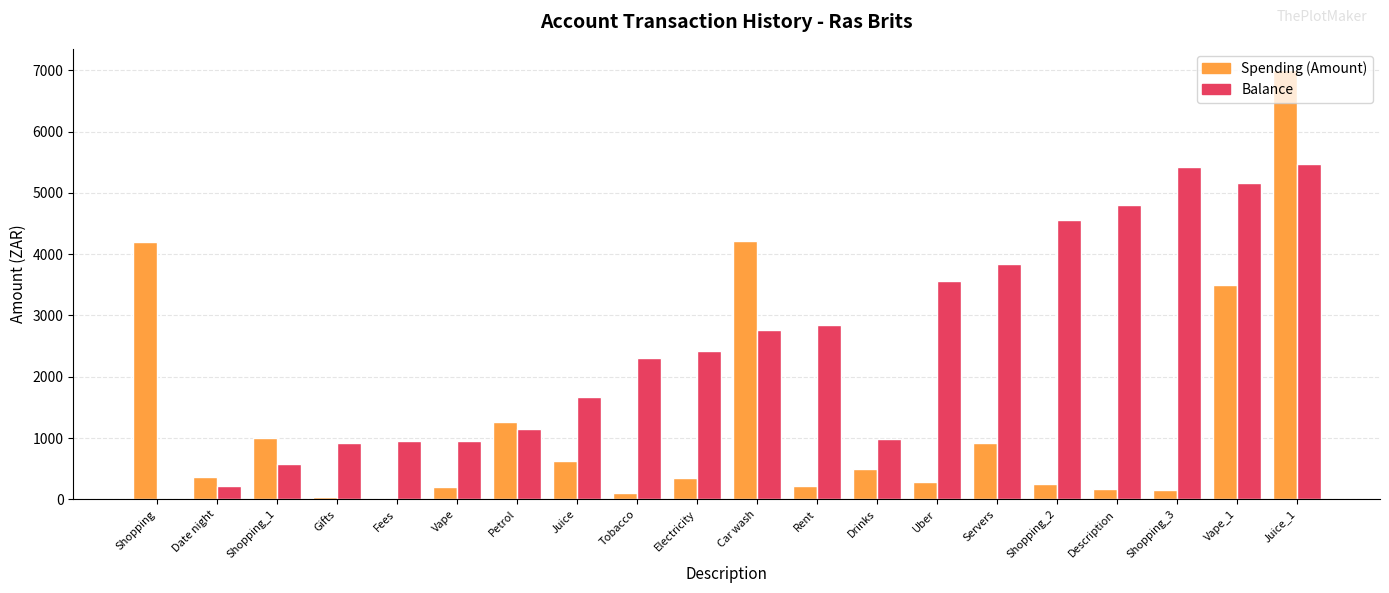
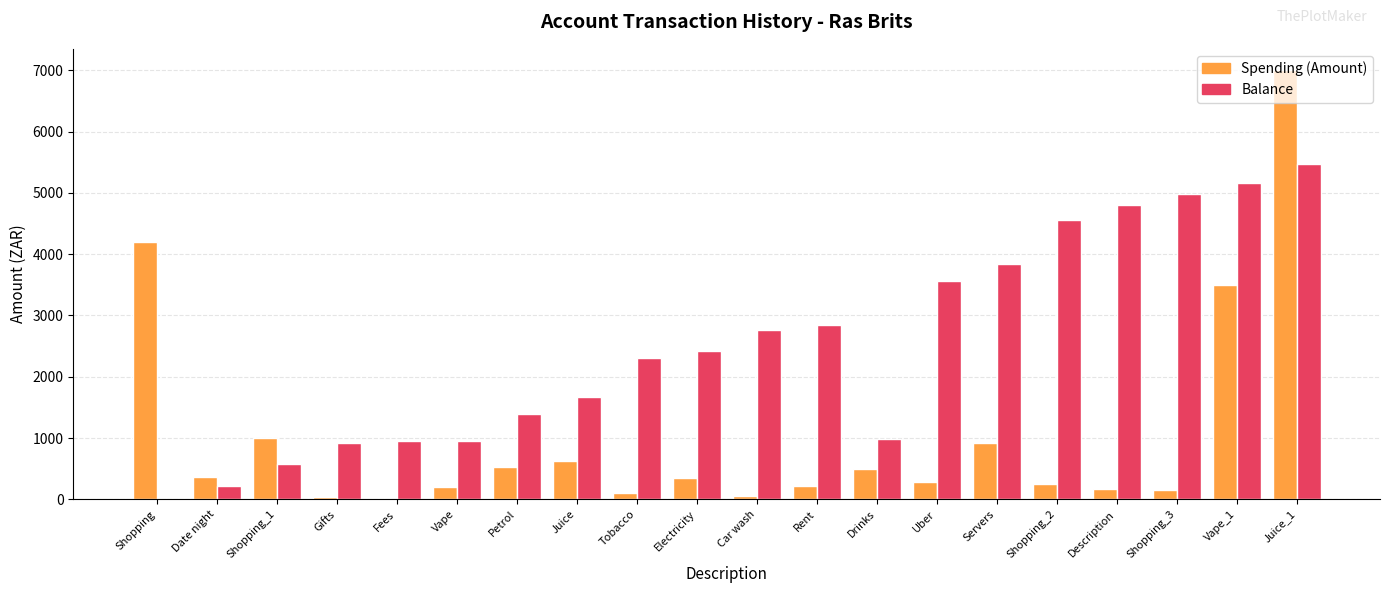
  {
    "Spending (Amount)": {
      "Shopping": 4200,
      "Date night": 400,
      "Shopping_1": 1000,
      "Vape": 200,
-     "Petrol": 1300,
+     "Petrol": 500,
      "Juice": 600,
      "Tobacco": 100,
      "Electricity": 400,
-     "Car wash": 4200,
+     "Car wash": 100,
      "Rent": 200,
      "Drinks": 500,
      "Uber": 300,
      "Servers": 900,
      "Shopping_2": 200,
      "Description": 200,
      "Shopping_3": 200,
      "Vape_1": 3500
    },
    "Balance": {
      "Shopping": 0,
      "Date night": 200,
      "Shopping_1": 600,
      "Gifts": 900,
      "Fees": 1000,
      "Vape": 1000,
-     "Petrol": 1200,
+     "Petrol": 1400,
      "Juice": 1700,
      "Tobacco": 2300,
      "Electricity": 2400,
      "Car wash": 2800,
      "Rent": 2800,
      "Drinks": 1000,
      "Uber": 3600,
      "Servers": 3800,
      "Shopping_2": 4600,
      "Description": 4800,
-     "Shopping_3": 5400,
+     "Shopping_3": 5000,
      "Vape_1": 5200,
      "Juice_1": 5500
    }
  }
